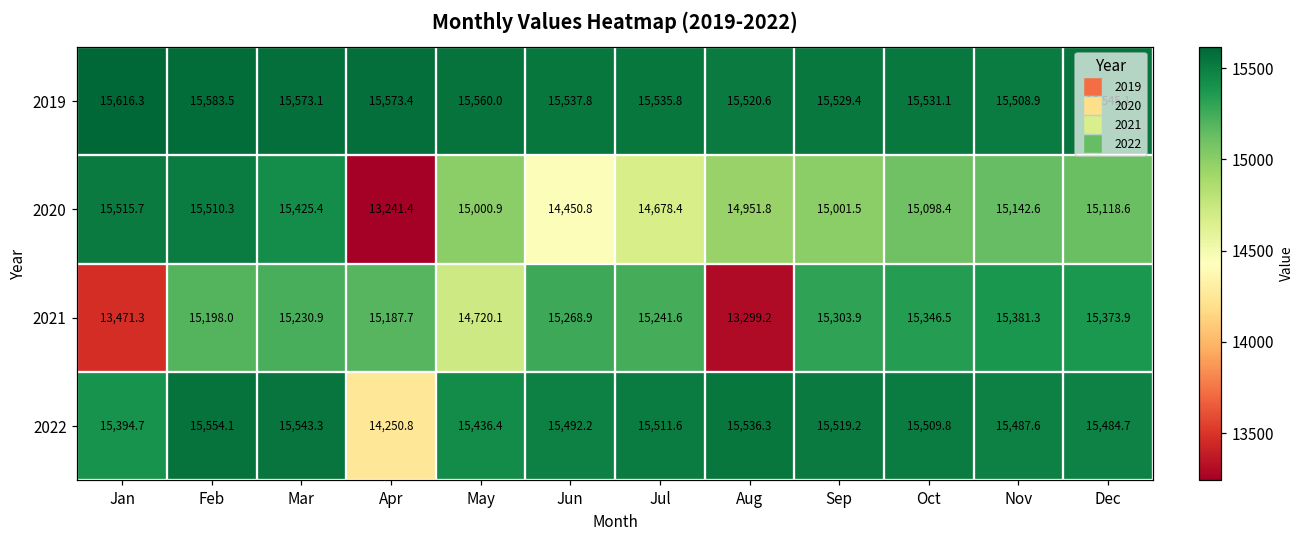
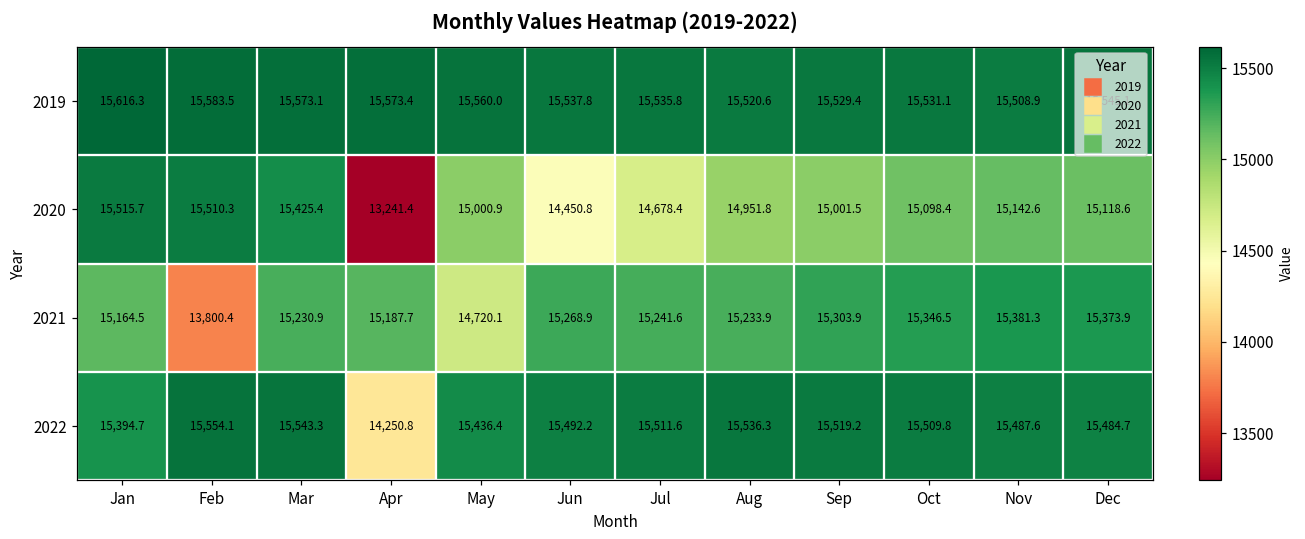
  {
    "2019": {
      "Jan": "15,616.3",
      "Feb": "15,583.5",
      "Mar": "15,573.1",
      "Apr": "15,573.4",
      "May": "15,560.0",
      "Jun": "15,537.8",
      "Jul": "15,535.8",
      "Aug": "15,520.6",
      "Sep": "15,529.4",
      "Oct": "15,531.1",
      "Nov": "15,508.9"
    },
    "2020": {
      "Jan": "15,515.7",
      "Feb": "15,510.3",
      "Mar": "15,425.4",
      "Apr": "13,241.4",
      "May": "15,000.9",
      "Jun": "14,450.8",
      "Jul": "14,678.4",
      "Aug": "14,951.8",
      "Sep": "15,001.5",
      "Oct": "15,098.4",
      "Nov": "15,142.6",
      "Dec": "15,118.6"
    },
    "2021": {
-     "Jan": "13,471.3",
-     "Feb": "15,198.0",
+     "Jan": "15,164.5",
+     "Feb": "13,800.4",
      "Mar": "15,230.9",
      "Apr": "15,187.7",
      "May": "14,720.1",
      "Jun": "15,268.9",
      "Jul": "15,241.6",
-     "Aug": "13,299.2",
+     "Aug": "15,233.9",
      "Sep": "15,303.9",
      "Oct": "15,346.5",
      "Nov": "15,381.3",
      "Dec": "15,373.9"
    },
    "2022": {
      "Jan": "15,394.7",
      "Feb": "15,554.1",
      "Mar": "15,543.3",
      "Apr": "14,250.8",
      "May": "15,436.4",
      "Jun": "15,492.2",
      "Jul": "15,511.6",
      "Aug": "15,536.3",
      "Sep": "15,519.2",
      "Oct": "15,509.8",
      "Nov": "15,487.6",
      "Dec": "15,484.7"
    }
  }
